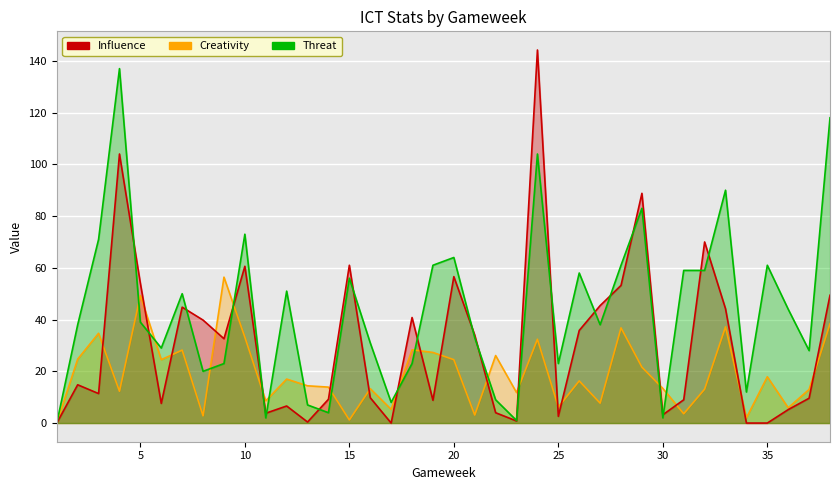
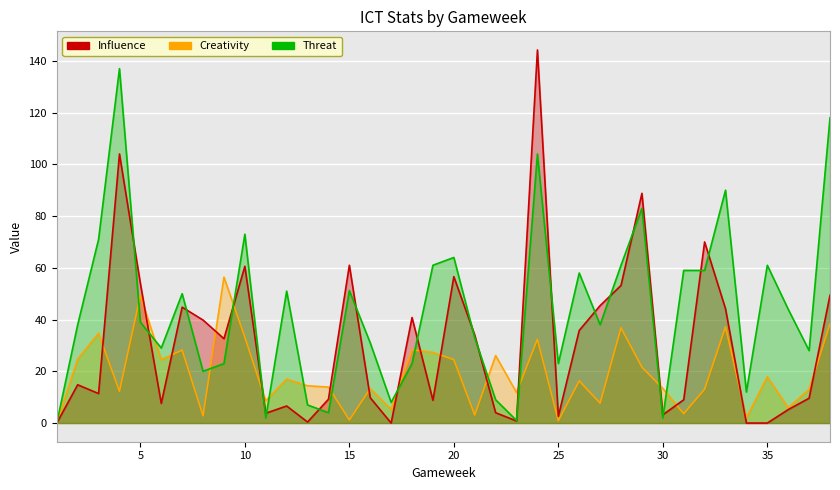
  {
    "Creativity": {
      "5": 49,
      "10": 33,
      "15": 1,
      "20": 25,
-     "25": 6,
+     "25": 1,
      "30": 13,
      "35": 18
    },
    "Influence": {
      "5": 54,
      "10": 61,
      "15": 61,
      "20": 57,
      "25": 3,
      "30": 3,
      "35": 0
    },
    "Threat": {
      "5": 39,
      "10": 73,
-     "15": 56,
+     "15": 51,
      "20": 64,
      "25": 23,
      "30": 2,
      "35": 61
    }
  }
